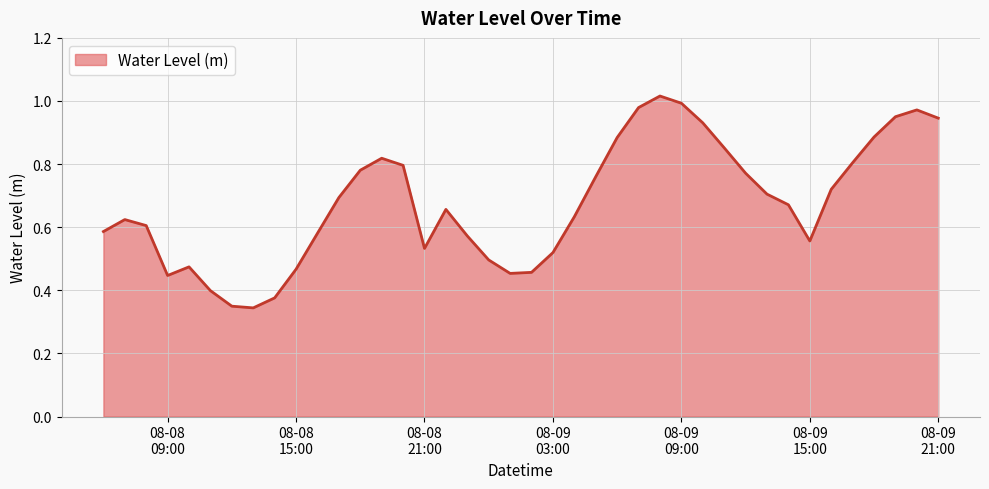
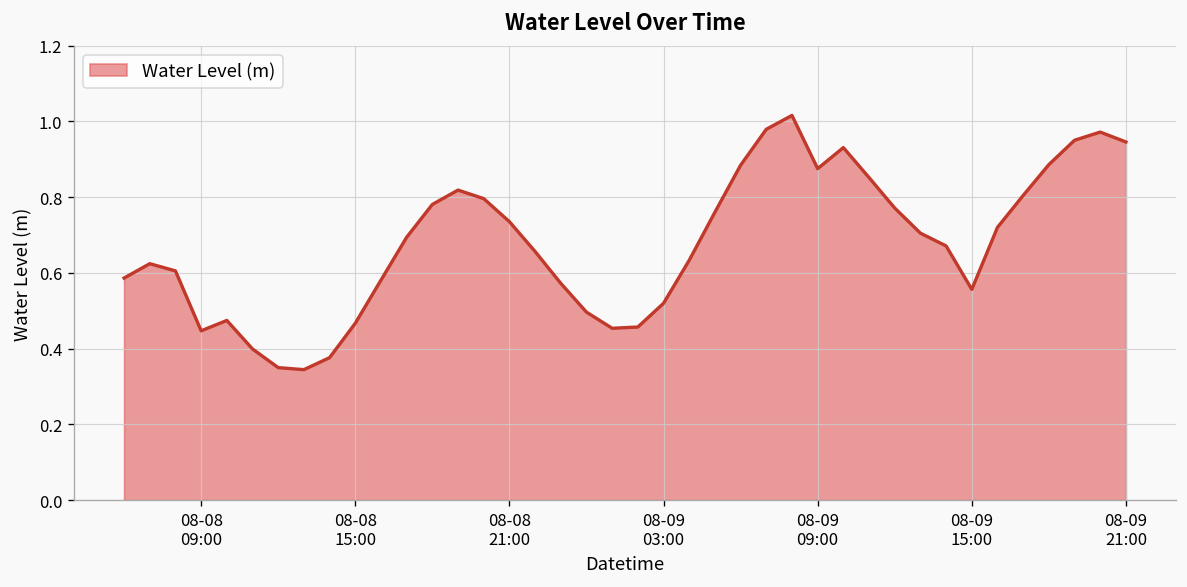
  {
    "08-08 09:00": 0.45,
    "08-08 15:00": 0.47,
-   "08-08 21:00": 0.53,
+   "08-08 21:00": 0.74,
    "08-09 03:00": 0.52,
-   "08-09 09:00": 0.99,
+   "08-09 09:00": 0.88,
    "08-09 15:00": 0.56,
    "08-09 21:00": 0.95
  }
